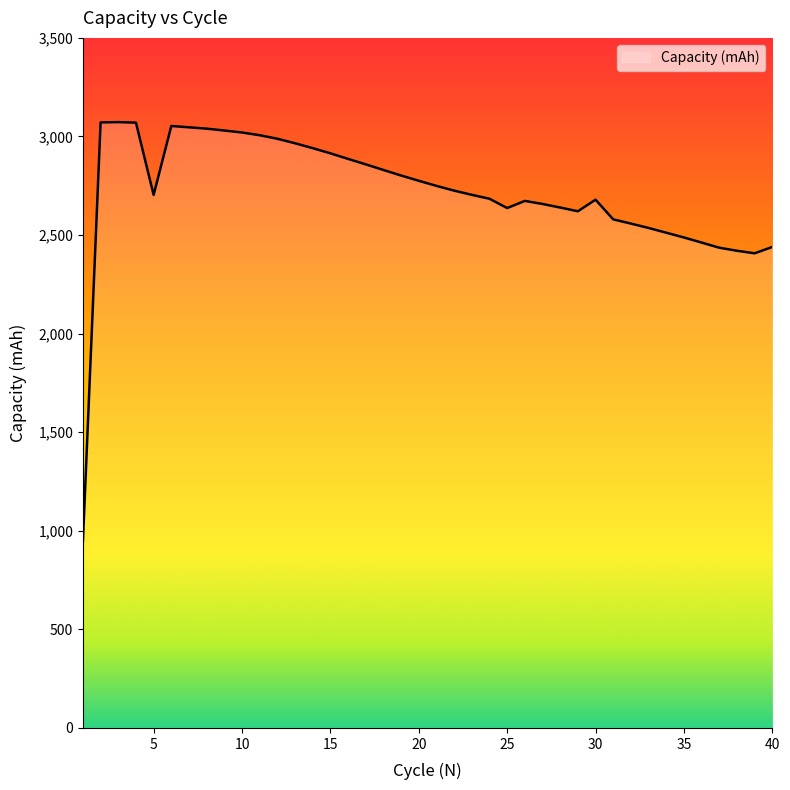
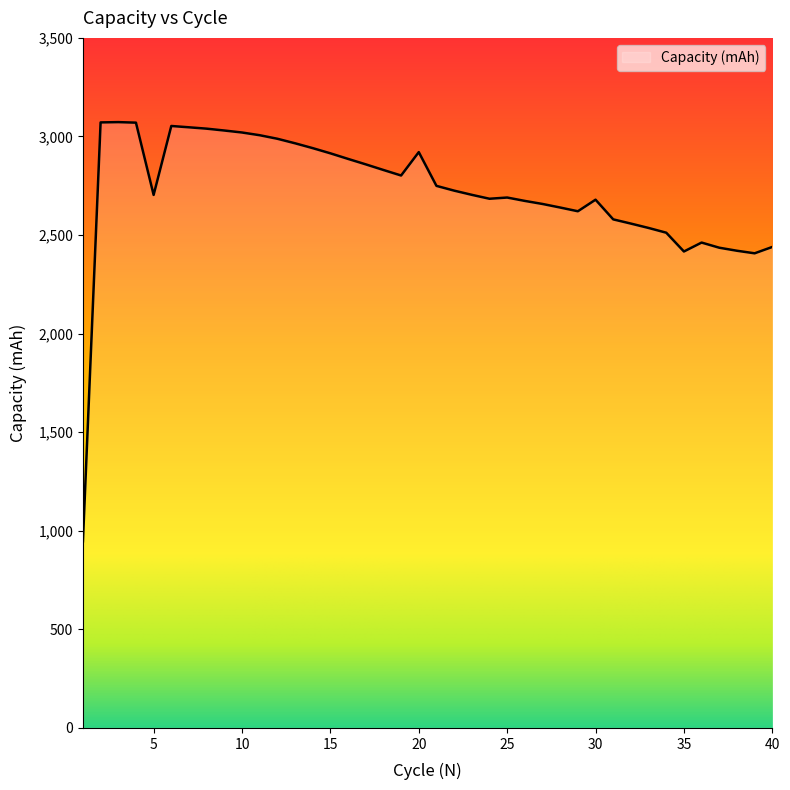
  {
    "5": "2,700",
    "10": "3,020",
    "15": "2,910",
-   "20": "2,780",
-   "25": "2,640",
+   "20": "2,920",
+   "25": "2,690",
    "30": "2,680",
-   "35": "2,490",
+   "35": "2,420",
    "40": "2,440"
  }
